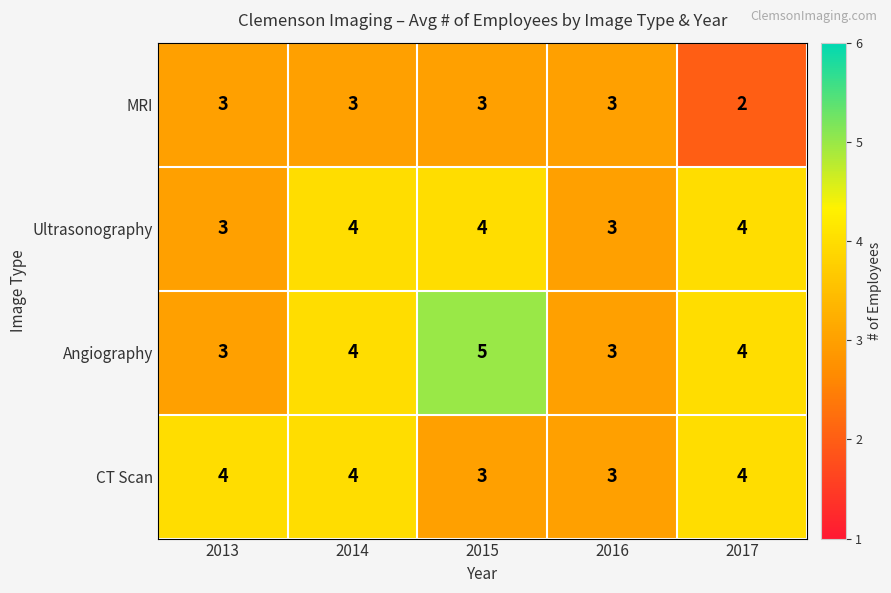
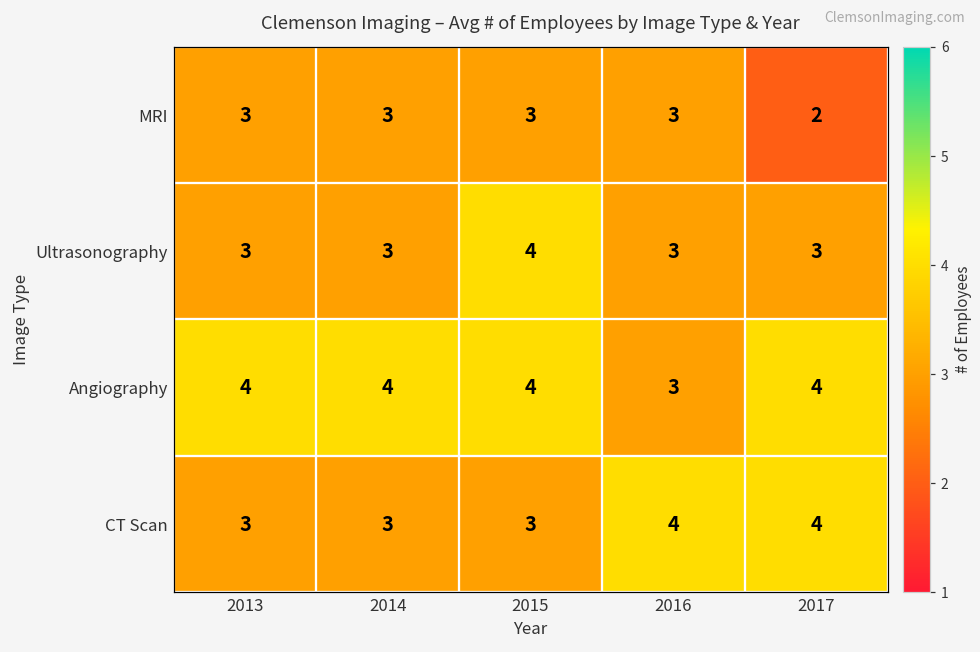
  {
    "MRI": {
      "2013": 3,
      "2014": 3,
      "2015": 3,
      "2016": 3,
      "2017": 2
    },
    "Ultrasonography": {
      "2013": 3,
-     "2014": 4,
+     "2014": 3,
      "2015": 4,
      "2016": 3,
-     "2017": 4
+     "2017": 3
    },
    "Angiography": {
-     "2013": 3,
+     "2013": 4,
      "2014": 4,
-     "2015": 5,
+     "2015": 4,
      "2016": 3,
      "2017": 4
    },
    "CT Scan": {
-     "2013": 4,
-     "2014": 4,
+     "2013": 3,
+     "2014": 3,
      "2015": 3,
-     "2016": 3,
+     "2016": 4,
      "2017": 4
    }
  }
